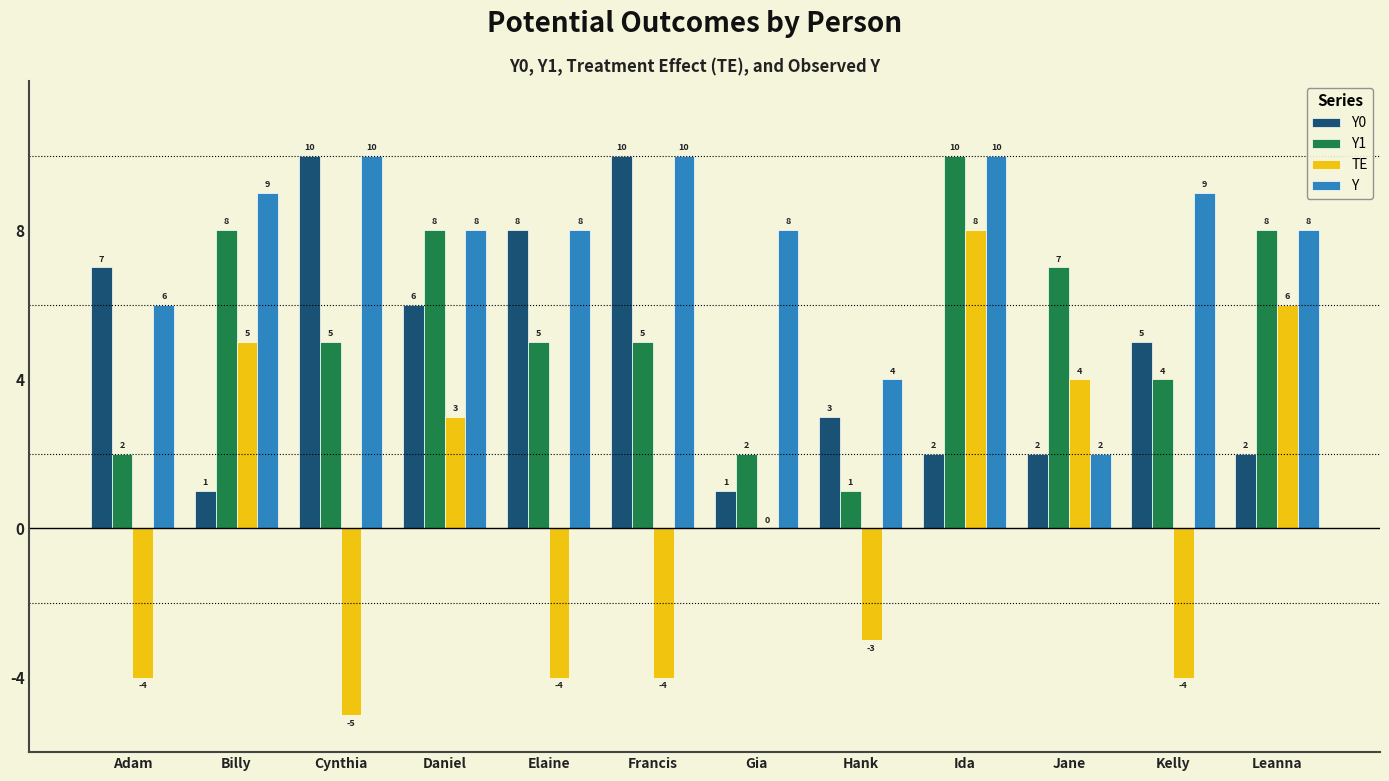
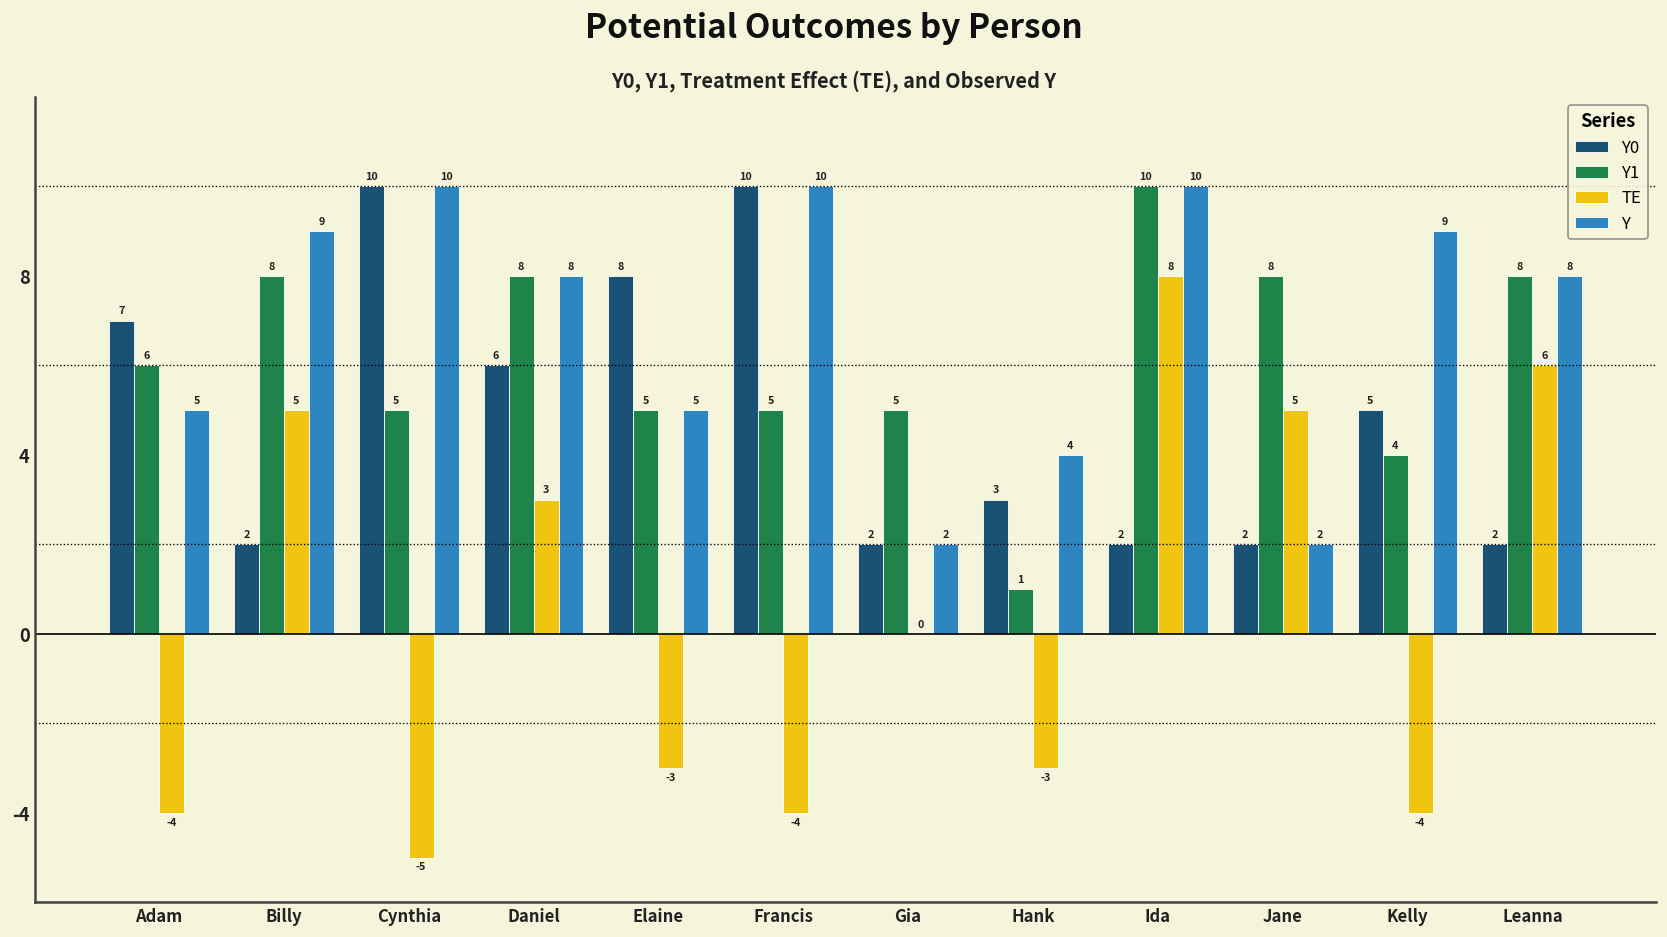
  {
    "Y0": {
      "Adam": 7,
-     "Billy": 1,
+     "Billy": 2,
      "Cynthia": 10,
      "Daniel": 6,
      "Elaine": 8,
      "Francis": 10,
-     "Gia": 1,
+     "Gia": 2,
      "Hank": 3,
      "Ida": 2,
      "Jane": 2,
      "Kelly": 5,
      "Leanna": 2
    },
    "Y1": {
-     "Adam": 2,
+     "Adam": 6,
      "Billy": 8,
      "Cynthia": 5,
      "Daniel": 8,
      "Elaine": 5,
      "Francis": 5,
-     "Gia": 2,
+     "Gia": 5,
      "Hank": 1,
      "Ida": 10,
-     "Jane": 7,
+     "Jane": 8,
      "Kelly": 4,
      "Leanna": 8
    },
    "TE": {
      "Adam": -4,
      "Billy": 5,
      "Cynthia": -5,
      "Daniel": 3,
-     "Elaine": -4,
+     "Elaine": -3,
      "Francis": -4,
      "Gia": 0,
      "Hank": -3,
      "Ida": 8,
-     "Jane": 4,
+     "Jane": 5,
      "Kelly": -4,
      "Leanna": 6
    },
    "Y": {
-     "Adam": 6,
+     "Adam": 5,
      "Billy": 9,
      "Cynthia": 10,
      "Daniel": 8,
-     "Elaine": 8,
+     "Elaine": 5,
      "Francis": 10,
-     "Gia": 8,
+     "Gia": 2,
      "Hank": 4,
      "Ida": 10,
      "Jane": 2,
      "Kelly": 9,
      "Leanna": 8
    }
  }
